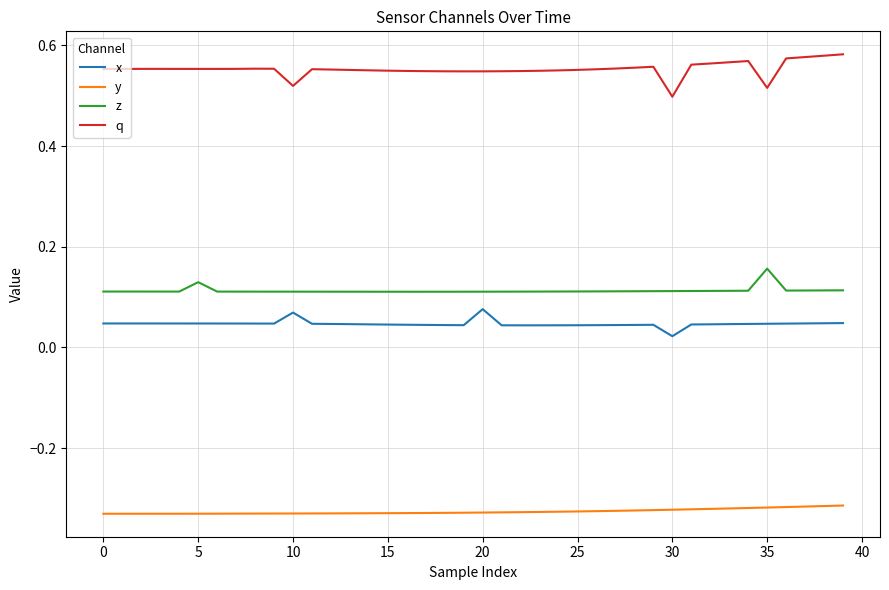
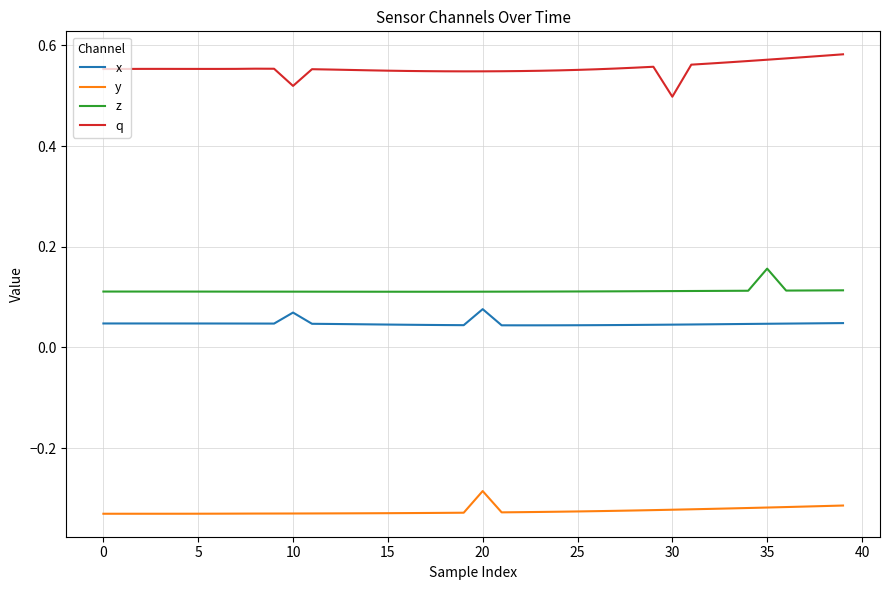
  {
    "x": {
      "0": 0.05,
      "5": 0.05,
      "10": 0.07,
      "15": 0.05,
      "20": 0.08,
      "25": 0.04,
-     "30": 0.02,
+     "30": 0.05,
      "35": 0.05
    },
    "y": {
      "0": -0.33,
      "5": -0.33,
      "10": -0.33,
      "15": -0.33,
-     "20": -0.33,
+     "20": -0.29,
      "25": -0.33,
      "30": -0.32,
      "35": -0.32
    },
    "z": {
      "0": 0.11,
-     "5": 0.13,
+     "5": 0.11,
      "10": 0.11,
      "15": 0.11,
      "20": 0.11,
      "25": 0.11,
      "30": 0.11,
      "35": 0.16
    },
    "q": {
      "5": 0.55,
      "10": 0.52,
      "15": 0.55,
      "20": 0.55,
      "25": 0.55,
      "30": 0.50,
-     "35": 0.52
+     "35": 0.57
    }
  }
